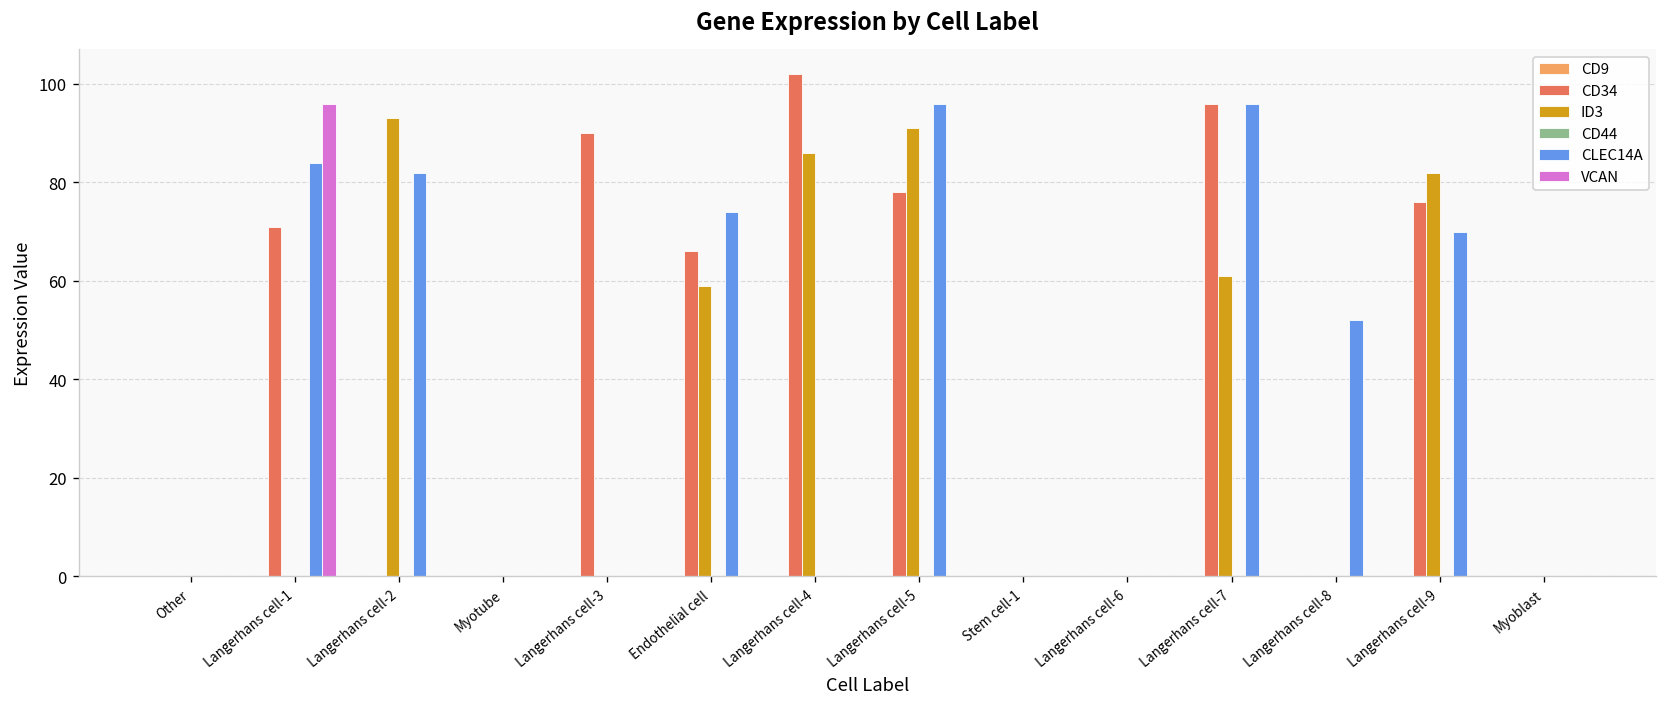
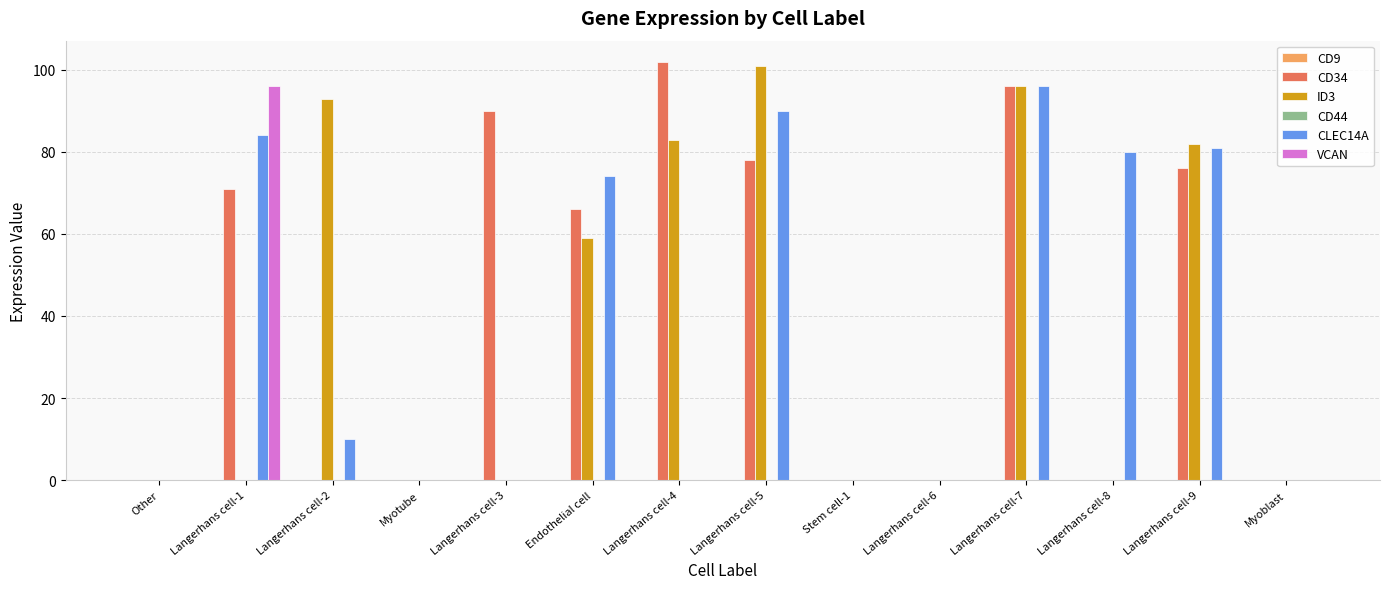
  {
    "ID3": {
      "Other": 0,
      "Langerhans cell-1": 0,
      "Langerhans cell-2": 93,
      "Myotube": 0,
      "Langerhans cell-3": 0,
      "Endothelial cell": 59,
-     "Langerhans cell-4": 86,
-     "Langerhans cell-5": 91,
+     "Langerhans cell-4": 83,
+     "Langerhans cell-5": 101,
      "Stem cell-1": 0,
      "Langerhans cell-6": 0,
-     "Langerhans cell-7": 61,
+     "Langerhans cell-7": 96,
      "Langerhans cell-8": 0,
      "Langerhans cell-9": 82,
      "Myoblast": 0
    },
    "CD44": {
      "Other": 0,
      "Langerhans cell-1": 0,
      "Langerhans cell-2": 0,
      "Myotube": 0,
      "Langerhans cell-3": 0,
      "Endothelial cell": 0,
      "Langerhans cell-4": 0,
      "Langerhans cell-5": 0,
      "Stem cell-1": 0,
      "Langerhans cell-6": 0,
      "Langerhans cell-7": 0,
      "Langerhans cell-8": 0,
      "Langerhans cell-9": 0,
      "Myoblast": 0
    },
    "CLEC14A": {
      "Other": 0,
      "Langerhans cell-1": 84,
-     "Langerhans cell-2": 82,
+     "Langerhans cell-2": 10,
      "Myotube": 0,
      "Langerhans cell-3": 0,
      "Endothelial cell": 74,
      "Langerhans cell-4": 0,
-     "Langerhans cell-5": 96,
+     "Langerhans cell-5": 90,
      "Stem cell-1": 0,
      "Langerhans cell-6": 0,
      "Langerhans cell-7": 96,
-     "Langerhans cell-8": 52,
-     "Langerhans cell-9": 70,
+     "Langerhans cell-8": 80,
+     "Langerhans cell-9": 81,
      "Myoblast": 0
    },
    "VCAN": {
      "Other": 0,
      "Langerhans cell-1": 96,
      "Langerhans cell-2": 0,
      "Myotube": 0,
      "Langerhans cell-3": 0,
      "Endothelial cell": 0,
      "Langerhans cell-4": 0,
      "Langerhans cell-5": 0,
      "Stem cell-1": 0,
      "Langerhans cell-6": 0,
      "Langerhans cell-7": 0,
      "Langerhans cell-8": 0,
      "Langerhans cell-9": 0,
      "Myoblast": 0
    }
  }
